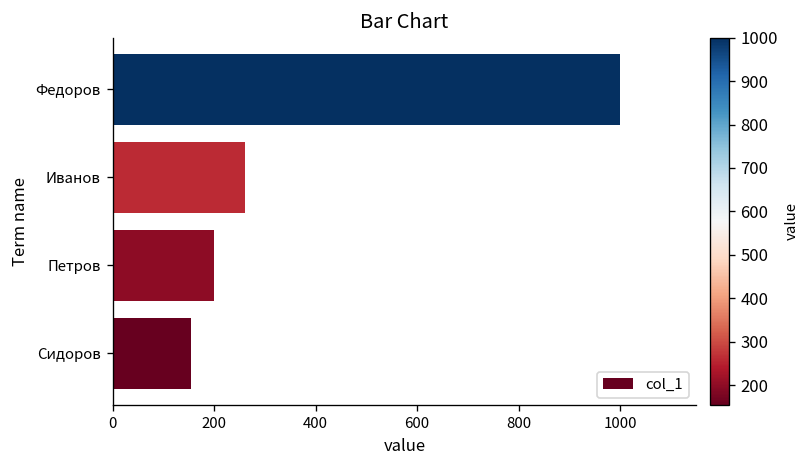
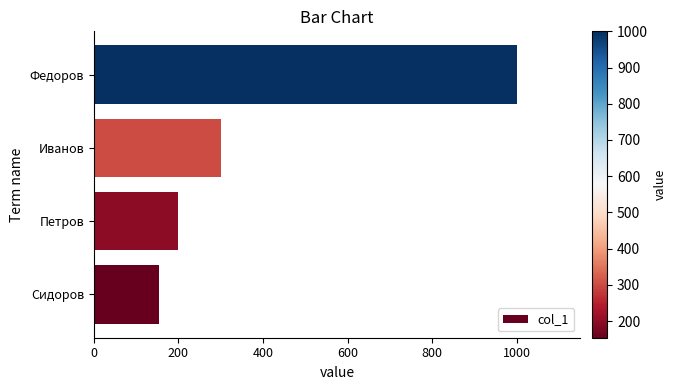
  {
    "Федоров": 1000,
-   "Иванов": 260,
+   "Иванов": 300,
    "Петров": 200,
    "Сидоров": 150
  }
